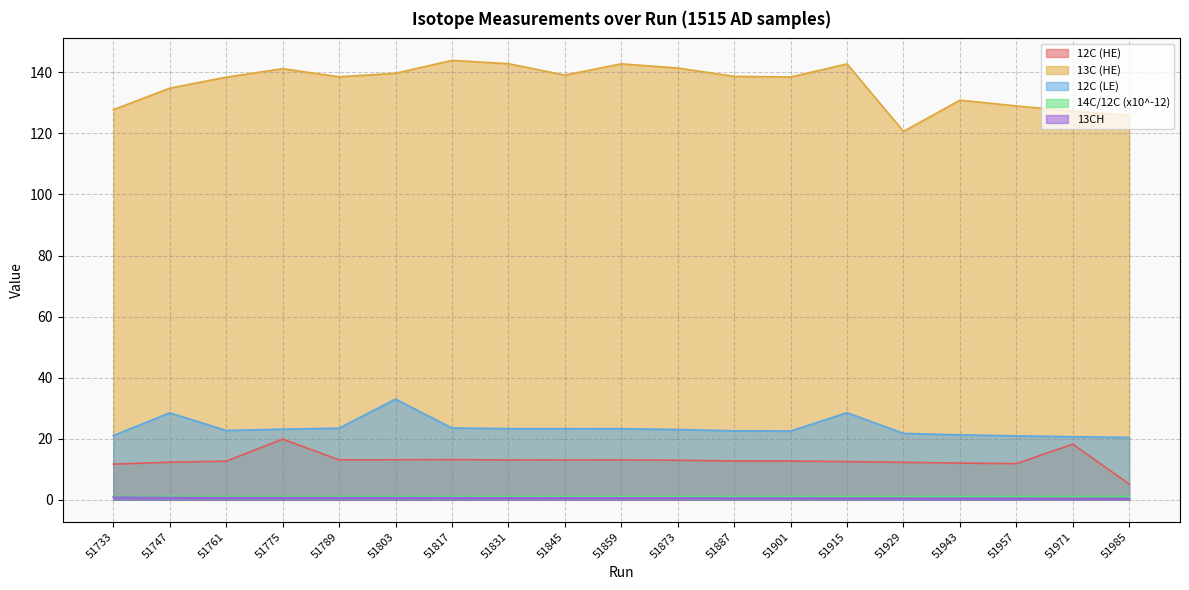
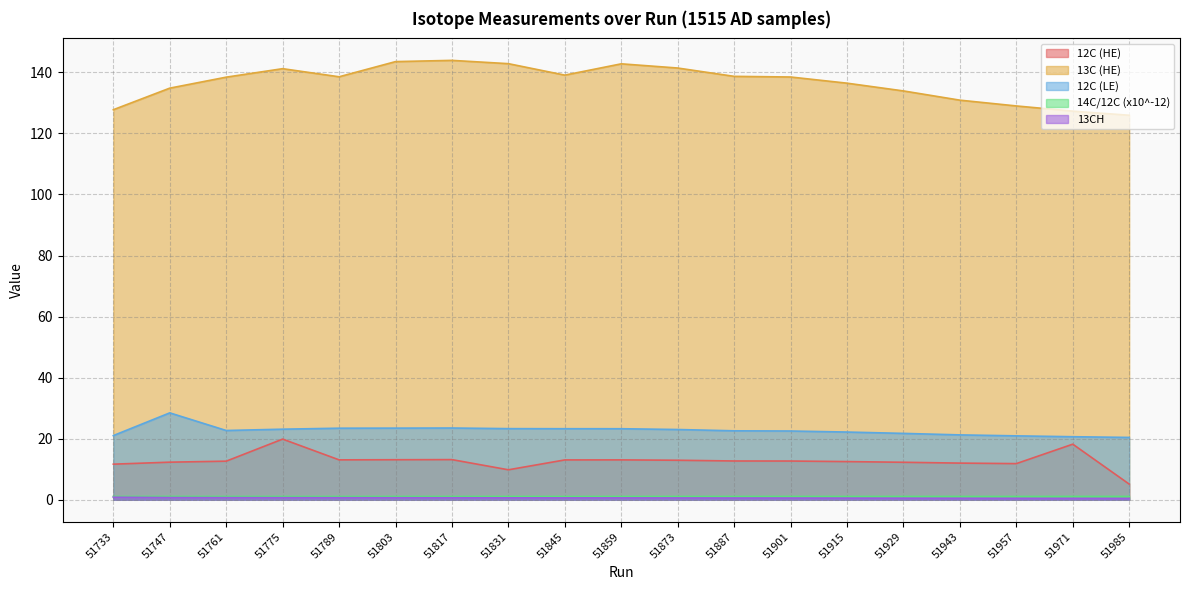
  {
    "12C (HE)": {
      "51733": 12,
      "51747": 12,
      "51761": 13,
      "51775": 20,
      "51789": 13,
      "51803": 13,
      "51817": 13,
-     "51831": 13,
+     "51831": 10,
      "51845": 13,
      "51859": 13,
      "51873": 13,
      "51887": 13,
      "51901": 13,
      "51915": 13,
      "51929": 12,
      "51943": 12,
      "51957": 12,
      "51971": 18,
      "51985": 5
    },
    "13C (HE)": {
      "51733": 128,
      "51747": 135,
      "51761": 138,
      "51775": 141,
      "51789": 139,
-     "51803": 140,
+     "51803": 144,
      "51817": 144,
      "51831": 143,
      "51845": 139,
      "51859": 143,
      "51873": 141,
      "51887": 139,
      "51901": 138,
-     "51915": 143,
-     "51929": 121,
+     "51915": 136,
+     "51929": 134,
      "51943": 131,
      "51957": 129
    },
    "12C (LE)": {
      "51733": 21,
      "51747": 28,
      "51761": 23,
      "51775": 23,
      "51789": 23,
-     "51803": 33,
+     "51803": 23,
      "51817": 24,
      "51831": 23,
      "51845": 23,
      "51859": 23,
      "51873": 23,
      "51887": 23,
      "51901": 23,
-     "51915": 29,
+     "51915": 22,
      "51929": 22,
      "51943": 21,
      "51957": 21,
      "51971": 21,
      "51985": 20
    }
  }
